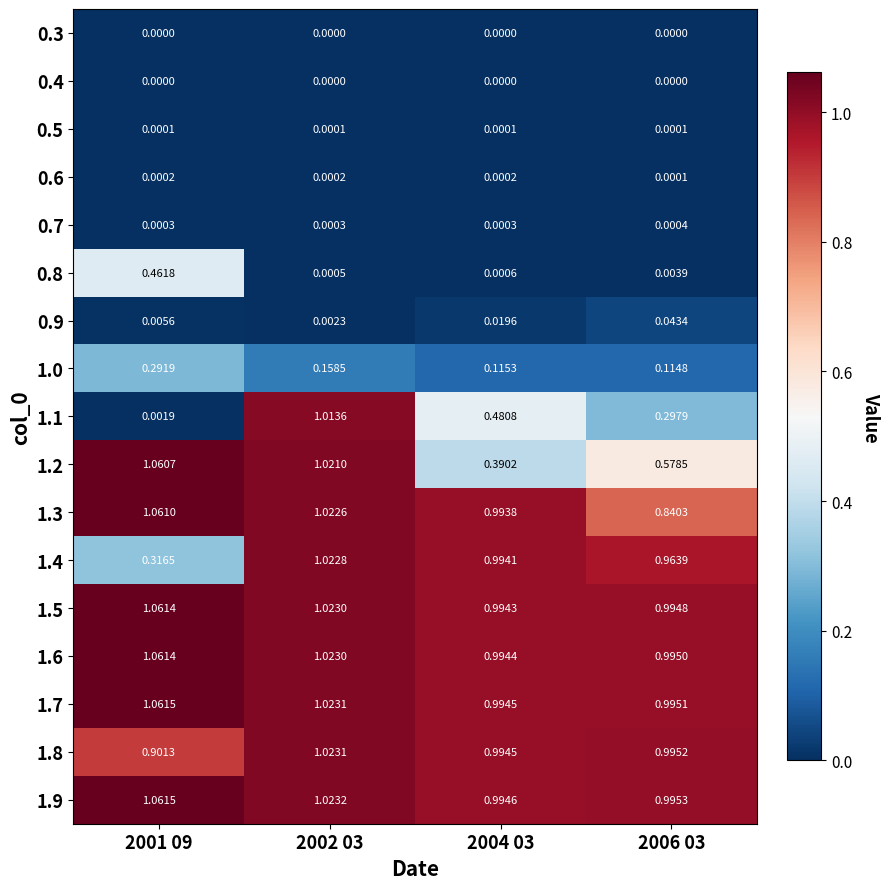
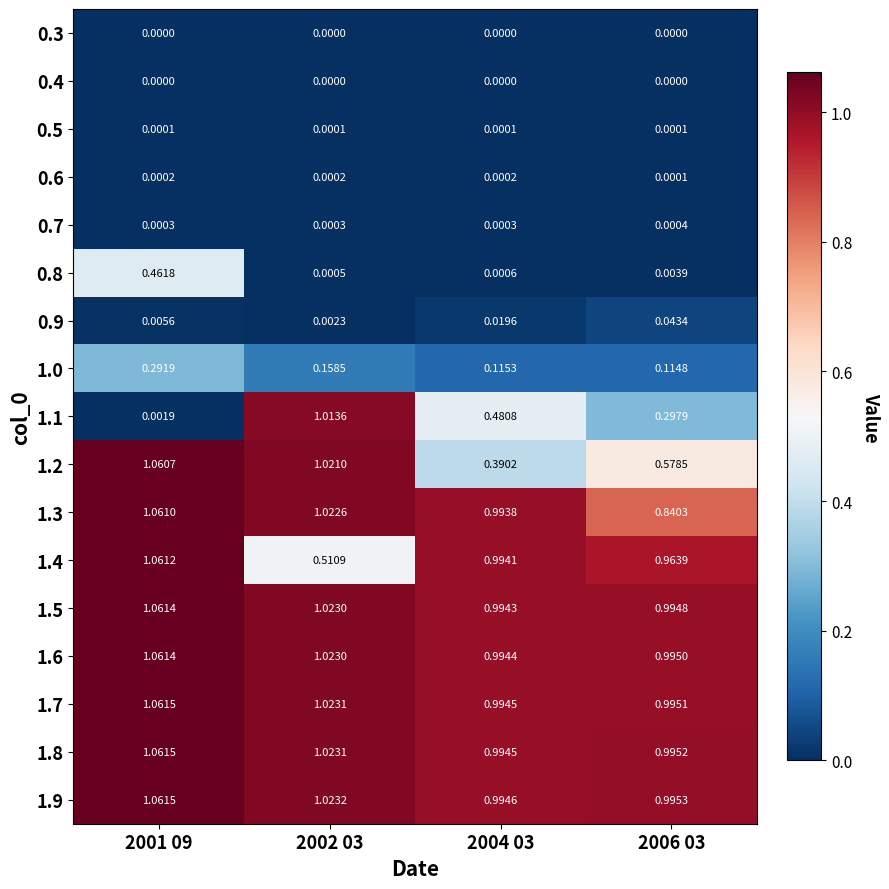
  {
    "0.3": {
      "2001 09": 0.0000,
      "2002 03": 0.0000,
      "2004 03": 0.0000,
      "2006 03": 0.0000
    },
    "0.4": {
      "2001 09": 0.0000,
      "2002 03": 0.0000,
      "2004 03": 0.0000,
      "2006 03": 0.0000
    },
    "0.5": {
      "2001 09": 0.0001,
      "2002 03": 0.0001,
      "2004 03": 0.0001,
      "2006 03": 0.0001
    },
    "0.6": {
      "2001 09": 0.0002,
      "2002 03": 0.0002,
      "2004 03": 0.0002,
      "2006 03": 0.0001
    },
    "0.7": {
      "2001 09": 0.0003,
      "2002 03": 0.0003,
      "2004 03": 0.0003,
      "2006 03": 0.0004
    },
    "0.8": {
      "2001 09": 0.4618,
      "2002 03": 0.0005,
      "2004 03": 0.0006,
      "2006 03": 0.0039
    },
    "0.9": {
      "2001 09": 0.0056,
      "2002 03": 0.0023,
      "2004 03": 0.0196,
      "2006 03": 0.0434
    },
    "1.0": {
      "2001 09": 0.2919,
      "2002 03": 0.1585,
      "2004 03": 0.1153,
      "2006 03": 0.1148
    },
    "1.1": {
      "2001 09": 0.0019,
      "2002 03": 1.0136,
      "2004 03": 0.4808,
      "2006 03": 0.2979
    },
    "1.2": {
      "2001 09": 1.0607,
      "2002 03": 1.0210,
      "2004 03": 0.3902,
      "2006 03": 0.5785
    },
    "1.3": {
      "2001 09": 1.0610,
      "2002 03": 1.0226,
      "2004 03": 0.9938,
      "2006 03": 0.8403
    },
    "1.4": {
-     "2001 09": 0.3165,
-     "2002 03": 1.0228,
+     "2001 09": 1.0612,
+     "2002 03": 0.5109,
      "2004 03": 0.9941,
      "2006 03": 0.9639
    },
    "1.5": {
      "2001 09": 1.0614,
      "2002 03": 1.0230,
      "2004 03": 0.9943,
      "2006 03": 0.9948
    },
    "1.6": {
      "2001 09": 1.0614,
      "2002 03": 1.0230,
      "2004 03": 0.9944,
      "2006 03": 0.9950
    },
    "1.7": {
      "2001 09": 1.0615,
      "2002 03": 1.0231,
      "2004 03": 0.9945,
      "2006 03": 0.9951
    },
    "1.8": {
-     "2001 09": 0.9013,
+     "2001 09": 1.0615,
      "2002 03": 1.0231,
      "2004 03": 0.9945,
      "2006 03": 0.9952
    },
    "1.9": {
      "2001 09": 1.0615,
      "2002 03": 1.0232,
      "2004 03": 0.9946,
      "2006 03": 0.9953
    }
  }
